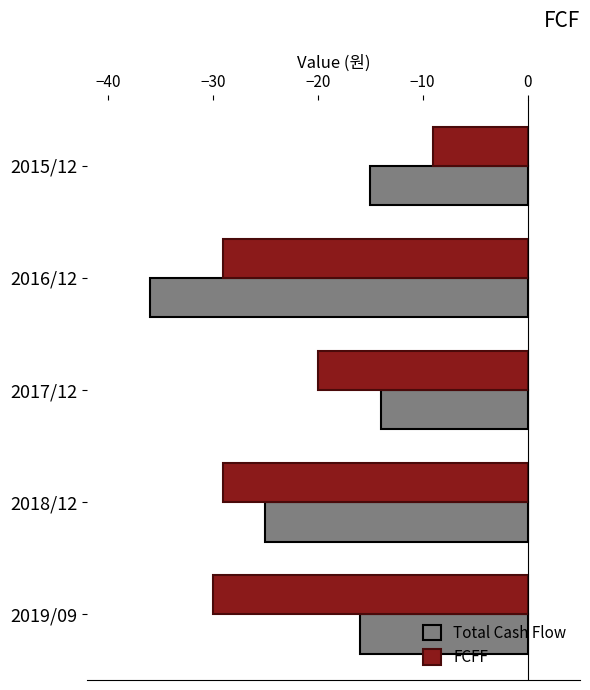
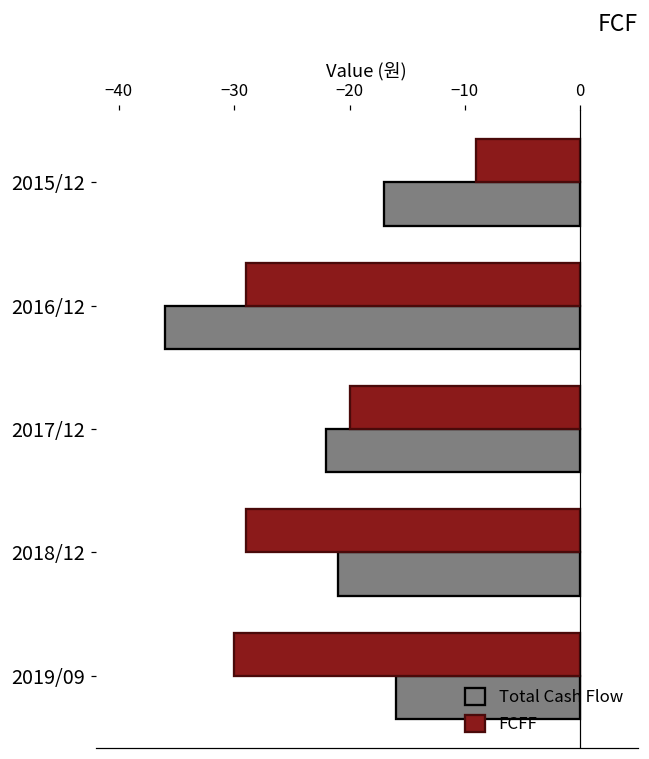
  {
    "Total Cash Flow": {
-     "2015/12": -15,
+     "2015/12": -17,
      "2016/12": -36,
-     "2017/12": -14,
-     "2018/12": -25,
+     "2017/12": -22,
+     "2018/12": -21,
      "2019/09": -16
    },
    "FCFF": {
      "2015/12": -9,
      "2016/12": -29,
      "2017/12": -20,
      "2018/12": -29,
      "2019/09": -30
    }
  }
